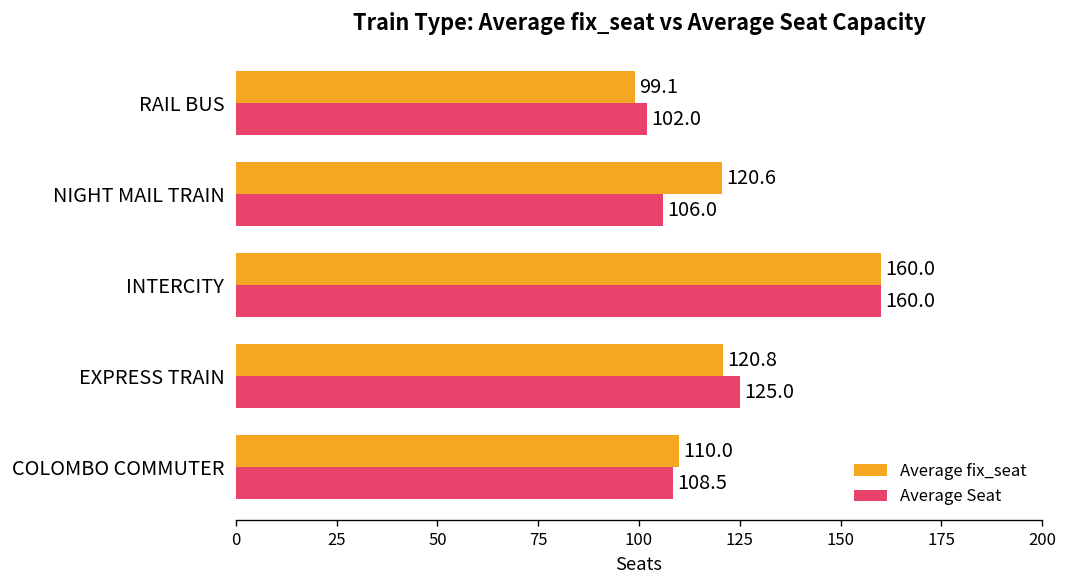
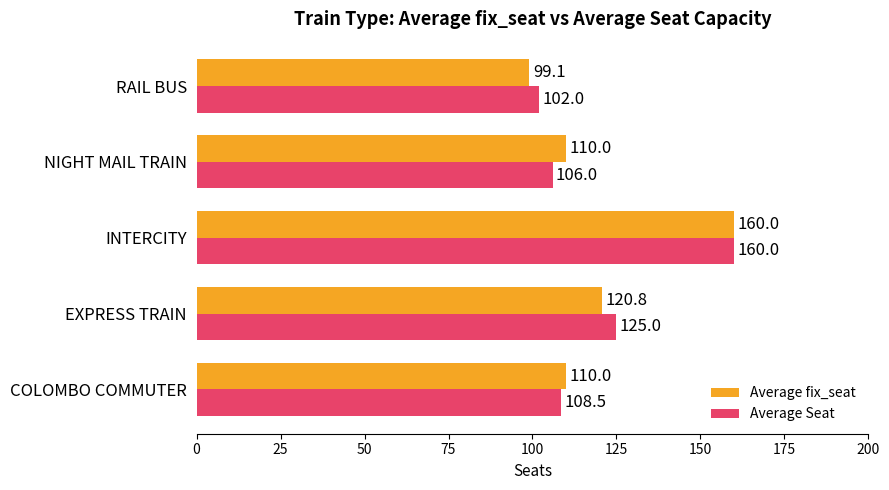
  {
    "Average fix_seat": {
      "RAIL BUS": 99.1,
-     "NIGHT MAIL TRAIN": 120.6,
+     "NIGHT MAIL TRAIN": 110.0,
      "INTERCITY": 160.0,
      "EXPRESS TRAIN": 120.8,
      "COLOMBO COMMUTER": 110.0
    },
    "Average Seat": {
      "RAIL BUS": 102.0,
      "NIGHT MAIL TRAIN": 106.0,
      "INTERCITY": 160.0,
      "EXPRESS TRAIN": 125.0,
      "COLOMBO COMMUTER": 108.5
    }
  }
